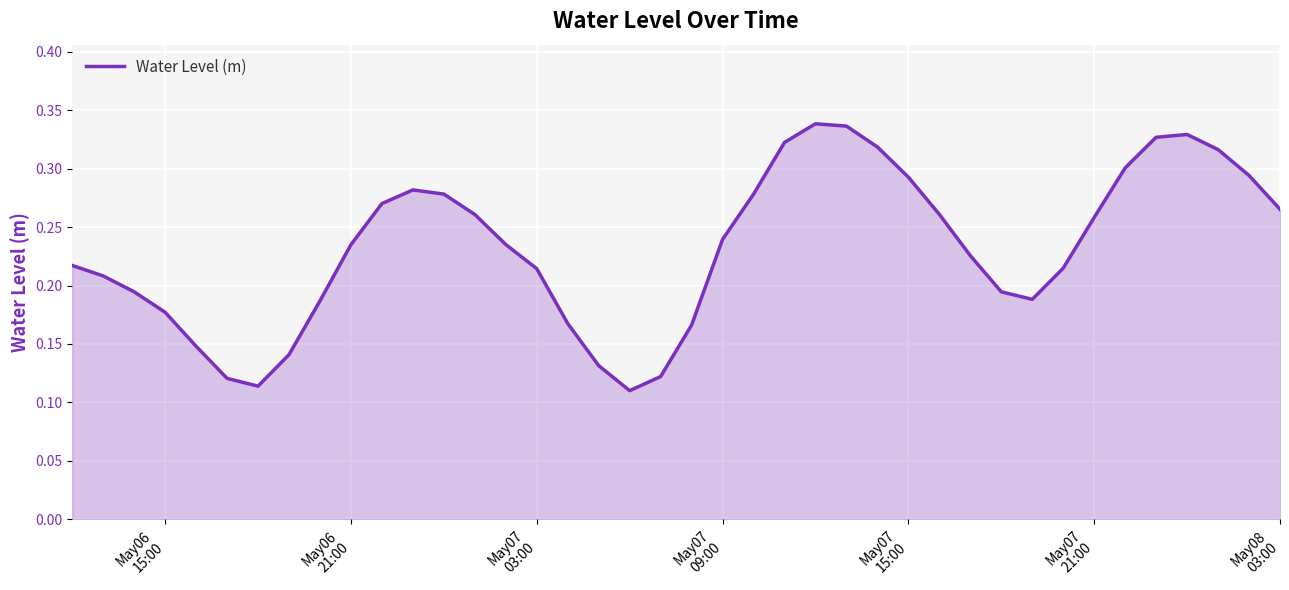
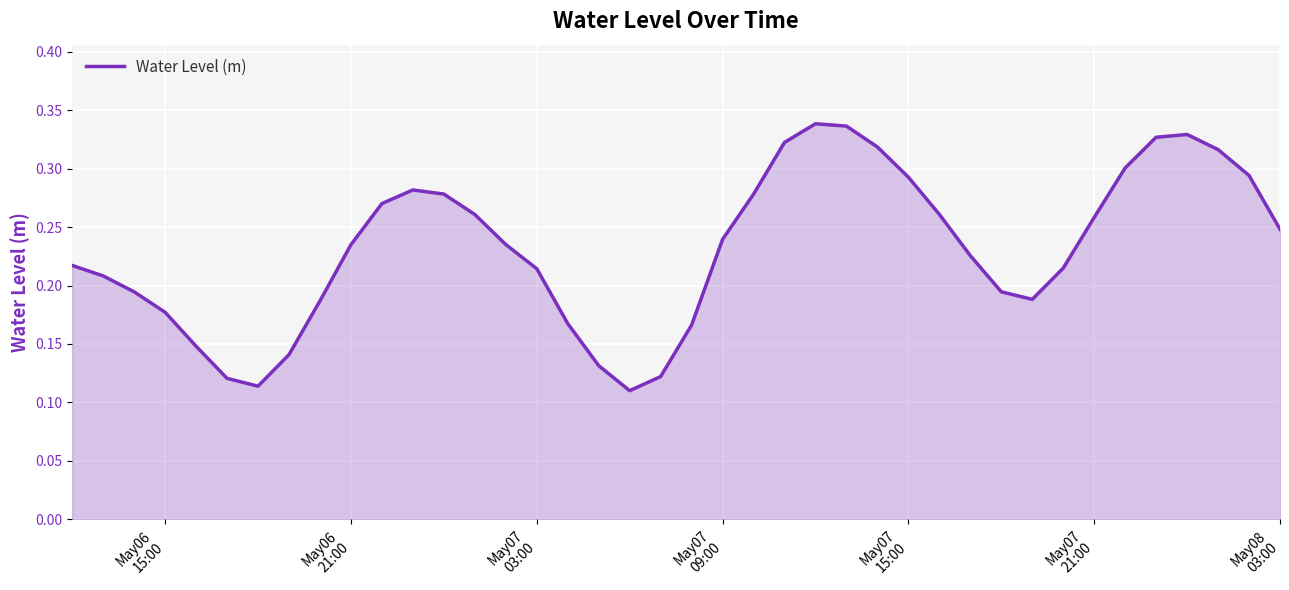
  {
    "May06 15:00": 0.177,
    "May06 21:00": 0.235,
    "May07 03:00": 0.214,
    "May07 09:00": 0.239,
    "May07 15:00": 0.293,
    "May07 21:00": 0.258,
-   "May08 03:00": 0.265
+   "May08 03:00": 0.248
  }
